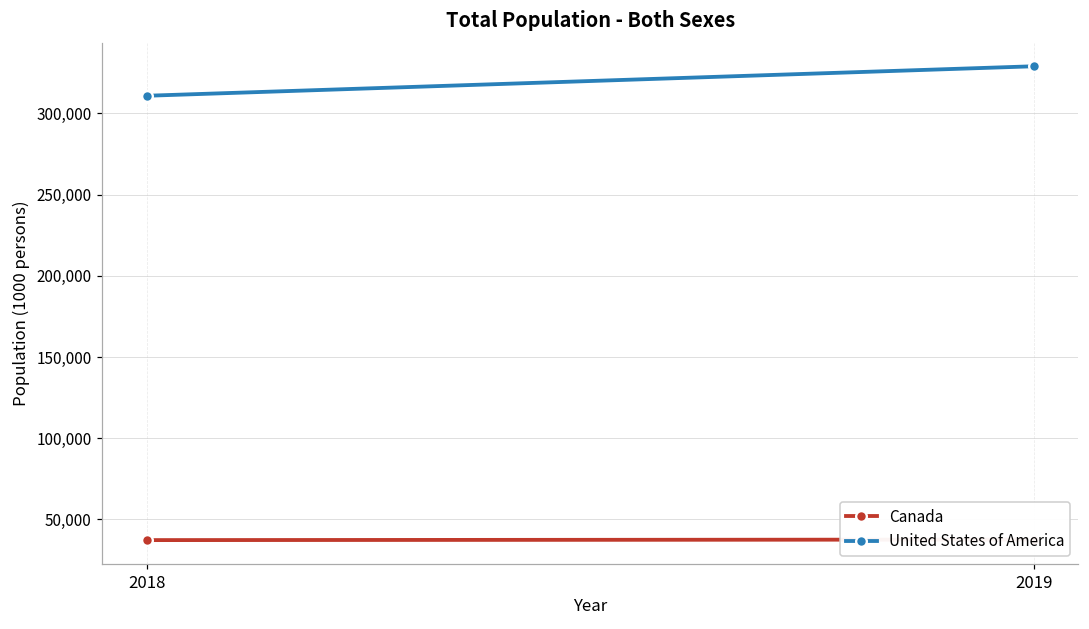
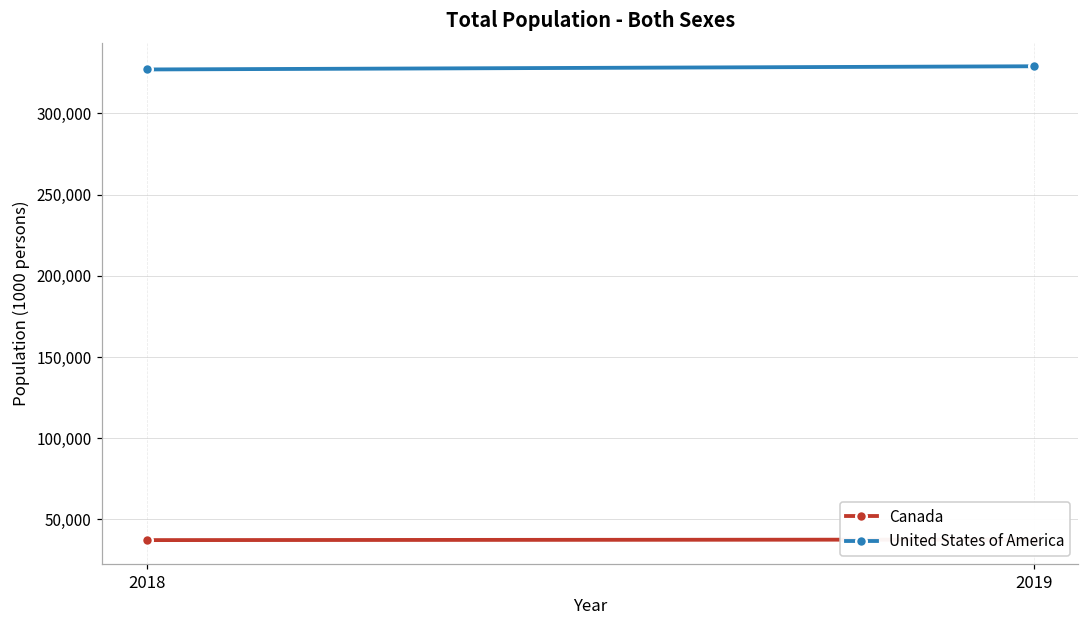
  {
    "Canada": {
      "2018": "37,000"
    },
    "United States of America": {
-     "2018": "311,000",
+     "2018": "327,000",
      "2019": "329,000"
    }
  }
